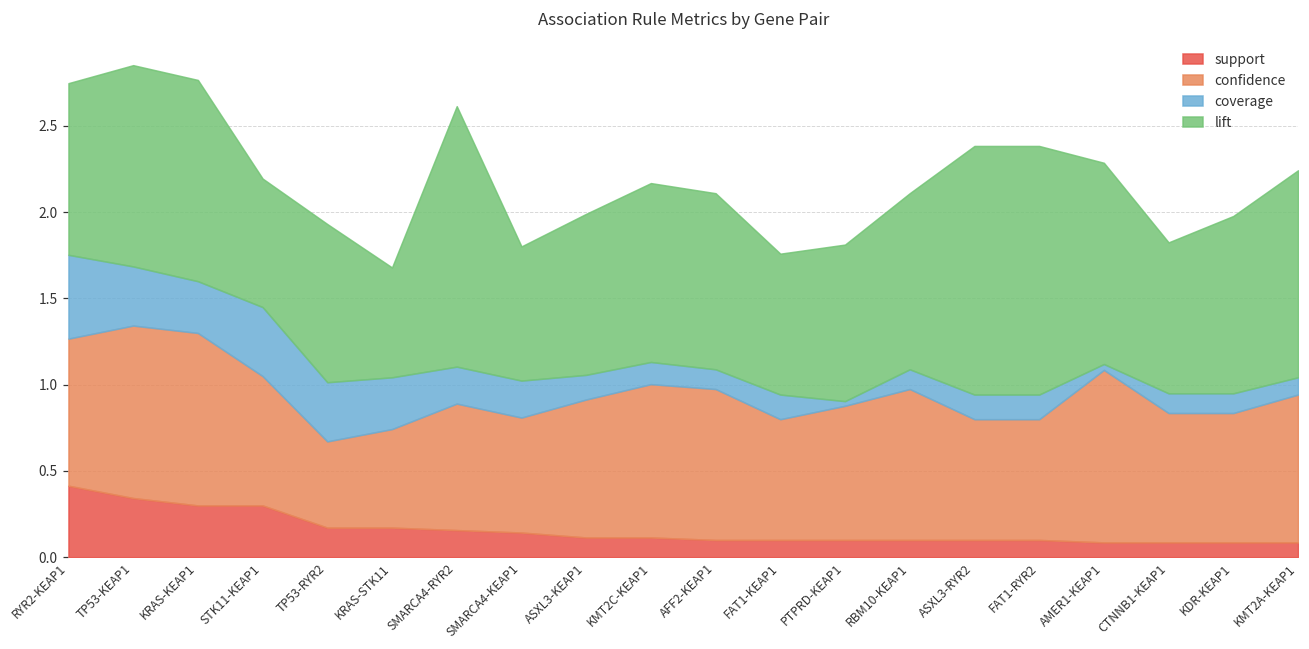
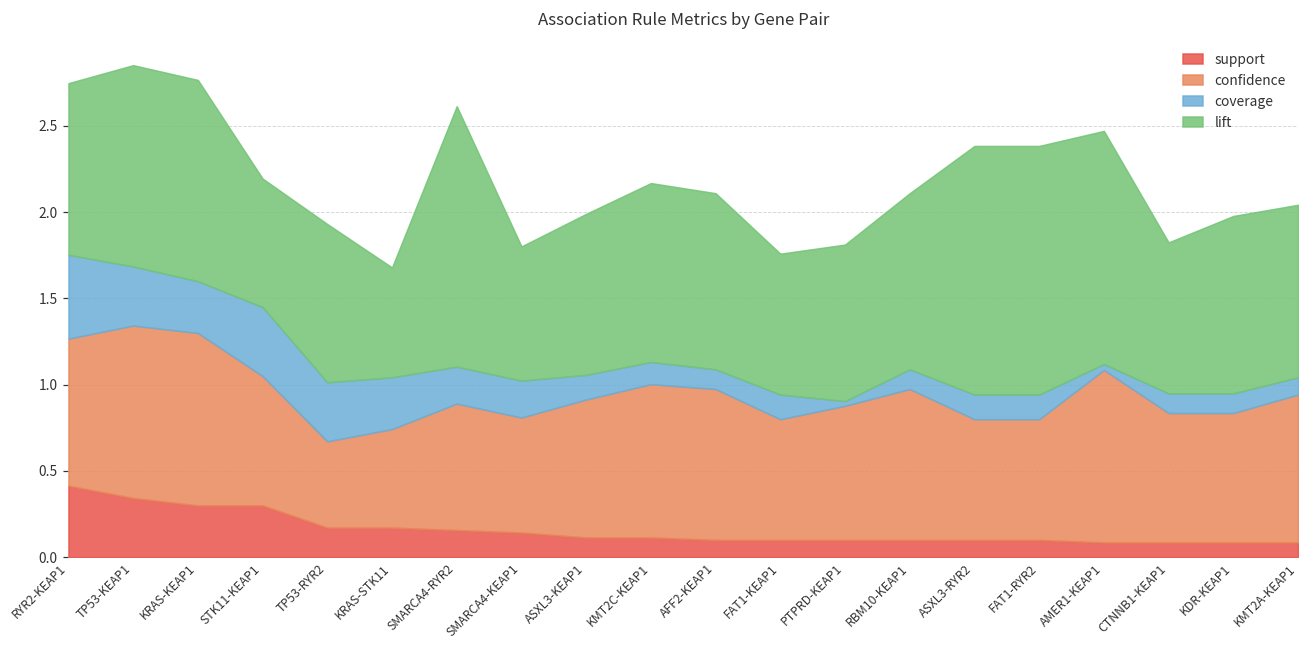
  {
    "coverage": {
      "RYR2-KEAP1": 0.49,
      "TP53-KEAP1": 0.34,
      "KRAS-KEAP1": 0.30,
      "STK11-KEAP1": 0.40,
      "TP53-RYR2": 0.34,
      "KRAS-STK11": 0.30,
      "SMARCA4-RYR2": 0.21,
      "SMARCA4-KEAP1": 0.21,
      "ASXL3-KEAP1": 0.14,
      "KMT2C-KEAP1": 0.13,
      "AFF2-KEAP1": 0.11,
      "FAT1-KEAP1": 0.14,
      "PTPRD-KEAP1": 0.03,
      "RBM10-KEAP1": 0.11,
      "ASXL3-RYR2": 0.14,
      "FAT1-RYR2": 0.14,
      "AMER1-KEAP1": 0.03,
      "CTNNB1-KEAP1": 0.11,
      "KDR-KEAP1": 0.11,
      "KMT2A-KEAP1": 0.10
    },
    "lift": {
      "RYR2-KEAP1": 1.00,
      "TP53-KEAP1": 1.17,
      "KRAS-KEAP1": 1.17,
      "STK11-KEAP1": 0.75,
      "TP53-RYR2": 0.92,
      "KRAS-STK11": 0.64,
      "SMARCA4-RYR2": 1.51,
      "SMARCA4-KEAP1": 0.78,
      "ASXL3-KEAP1": 0.93,
      "KMT2C-KEAP1": 1.04,
      "AFF2-KEAP1": 1.02,
      "FAT1-KEAP1": 0.82,
      "PTPRD-KEAP1": 0.91,
      "RBM10-KEAP1": 1.02,
      "ASXL3-RYR2": 1.44,
      "FAT1-RYR2": 1.44,
-     "AMER1-KEAP1": 1.17,
+     "AMER1-KEAP1": 1.35,
      "CTNNB1-KEAP1": 0.88,
      "KDR-KEAP1": 1.03,
-     "KMT2A-KEAP1": 1.2
+     "KMT2A-KEAP1": 1.0
    }
  }
